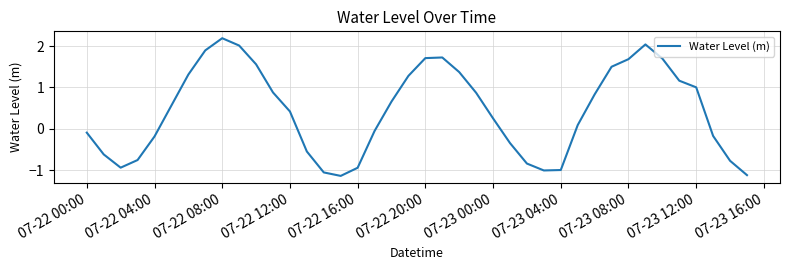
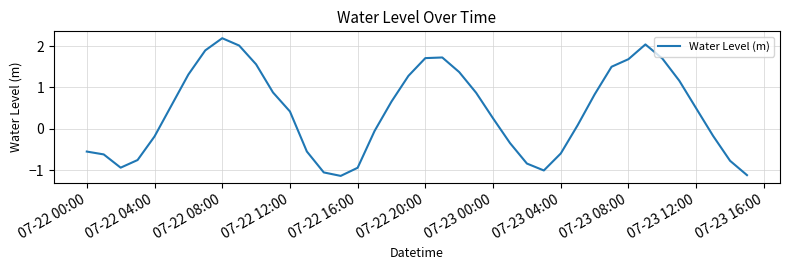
  {
-   "07-22 00:00": -0.1,
+   "07-22 00:00": -0.6,
    "07-22 04:00": -0.2,
    "07-22 08:00": 2.2,
    "07-22 12:00": 0.4,
    "07-22 16:00": -0.9,
    "07-22 20:00": 1.7,
    "07-23 00:00": 0.3,
-   "07-23 04:00": -1.0,
+   "07-23 04:00": -0.6,
    "07-23 08:00": 1.7,
-   "07-23 12:00": 1.0
+   "07-23 12:00": 0.5
  }
